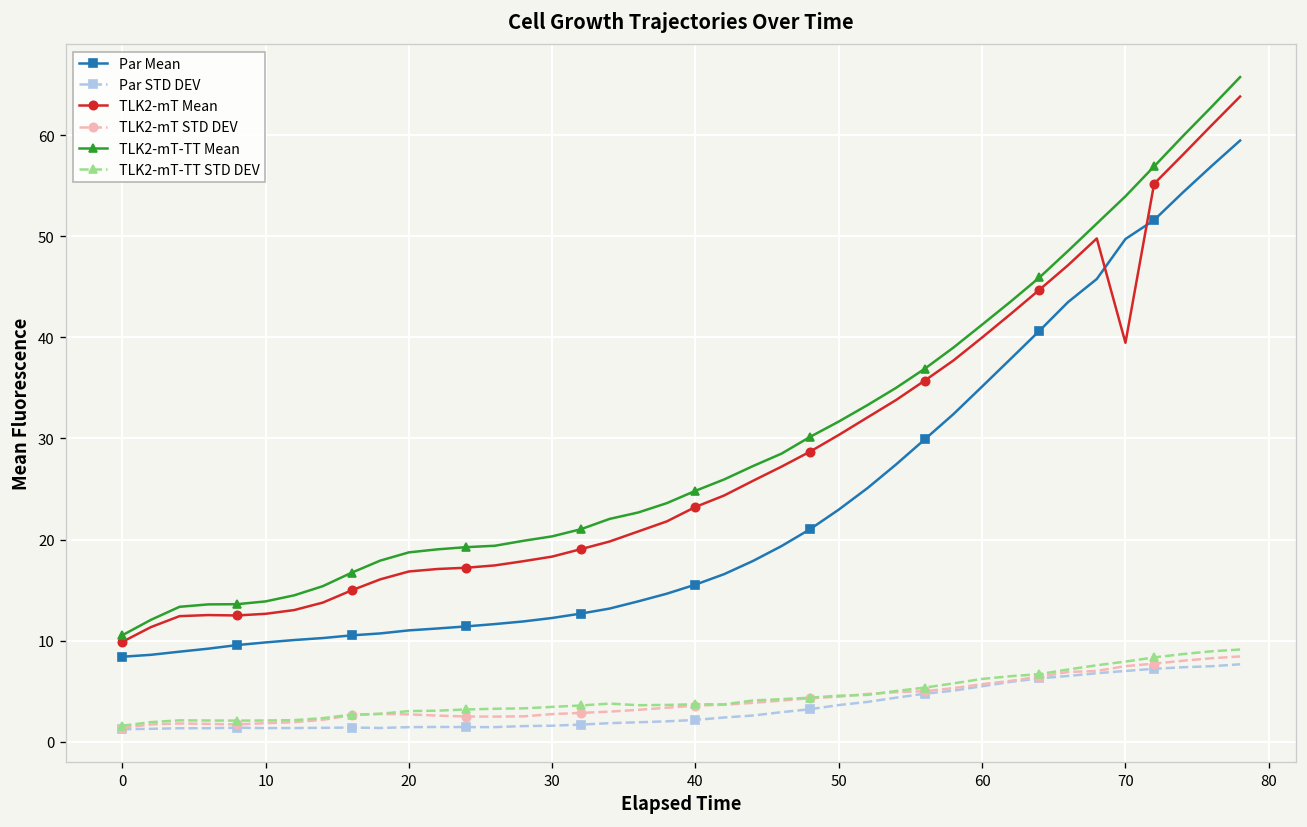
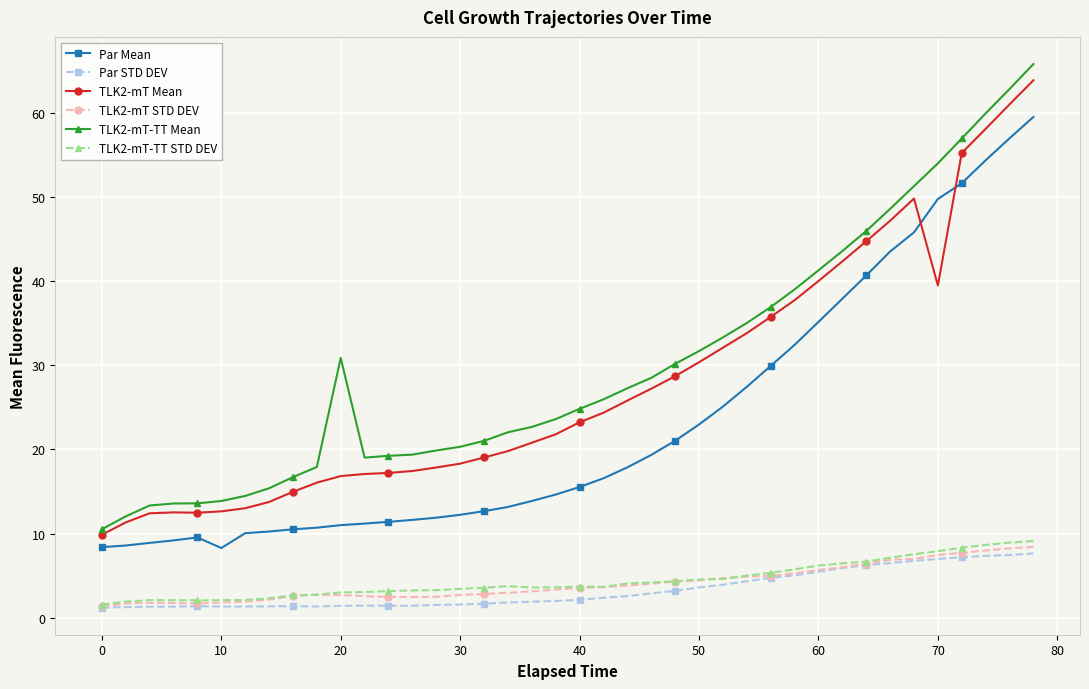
  {
    "Par Mean": {
      "0": 8,
-     "10": 10,
+     "10": 8,
      "20": 11,
      "30": 12,
      "40": 16,
      "50": 23,
      "60": 35,
      "70": 50
    },
    "Par STD DEV": {
      "10": 1,
      "20": 1,
      "30": 2,
      "40": 2,
      "50": 4,
      "70": 7
    },
    "TLK2-mT Mean": {
      "0": 10,
      "10": 13,
      "20": 17,
      "30": 18,
      "40": 23,
      "50": 30,
      "60": 40,
      "70": 39
    },
    "TLK2-mT STD DEV": {
      "20": 3,
      "30": 3,
      "70": 7
    },
    "TLK2-mT-TT Mean": {
      "0": 11,
      "10": 14,
-     "20": 19,
+     "20": 31,
      "30": 20,
      "40": 25,
      "50": 32,
      "60": 41,
      "70": 54
    },
    "TLK2-mT-TT STD DEV": {
      "20": 3,
      "30": 3,
      "60": 6,
      "70": 8
    }
  }
